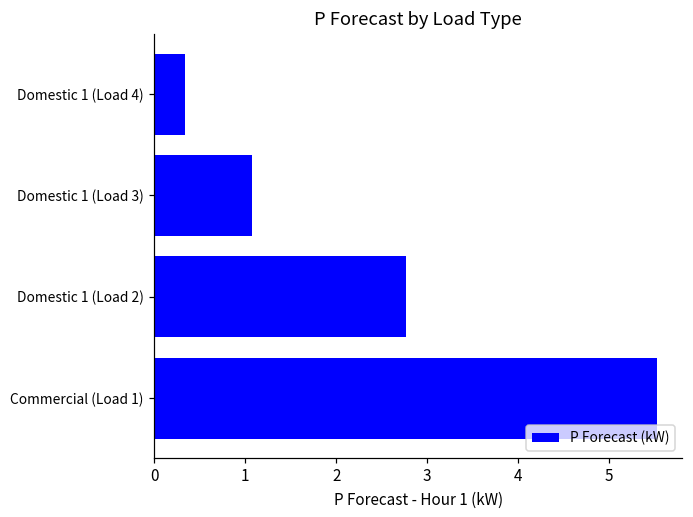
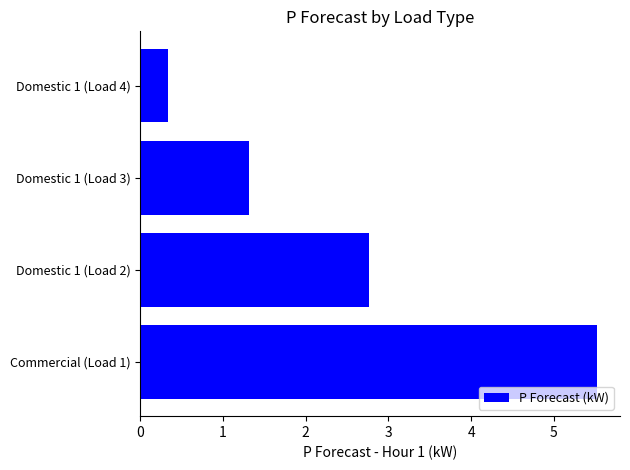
  {
    "Domestic 1 (Load 4)": 0.3,
-   "Domestic 1 (Load 3)": 1.1,
+   "Domestic 1 (Load 3)": 1.3,
    "Domestic 1 (Load 2)": 2.8,
    "Commercial (Load 1)": 5.5
  }
